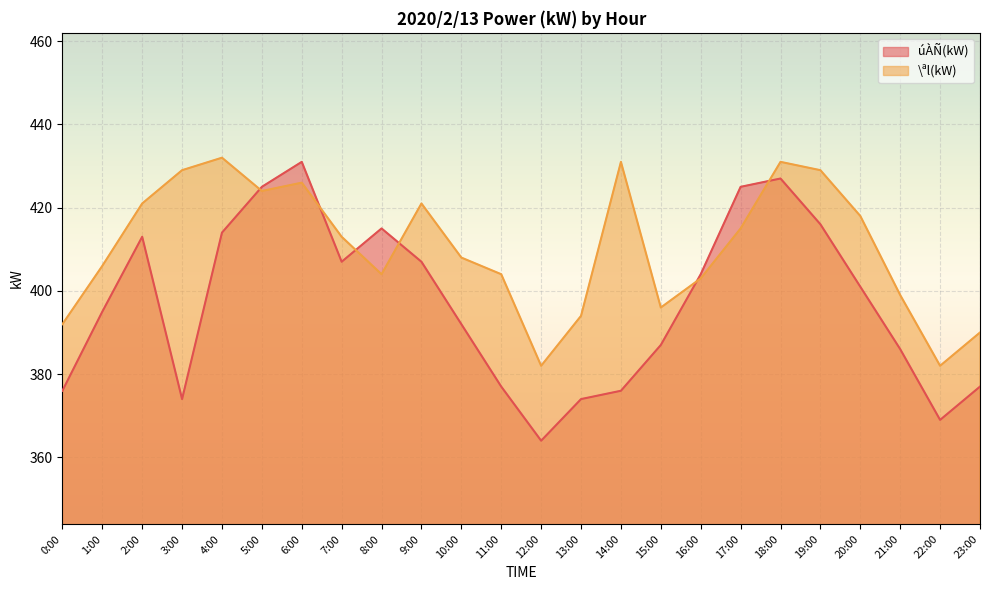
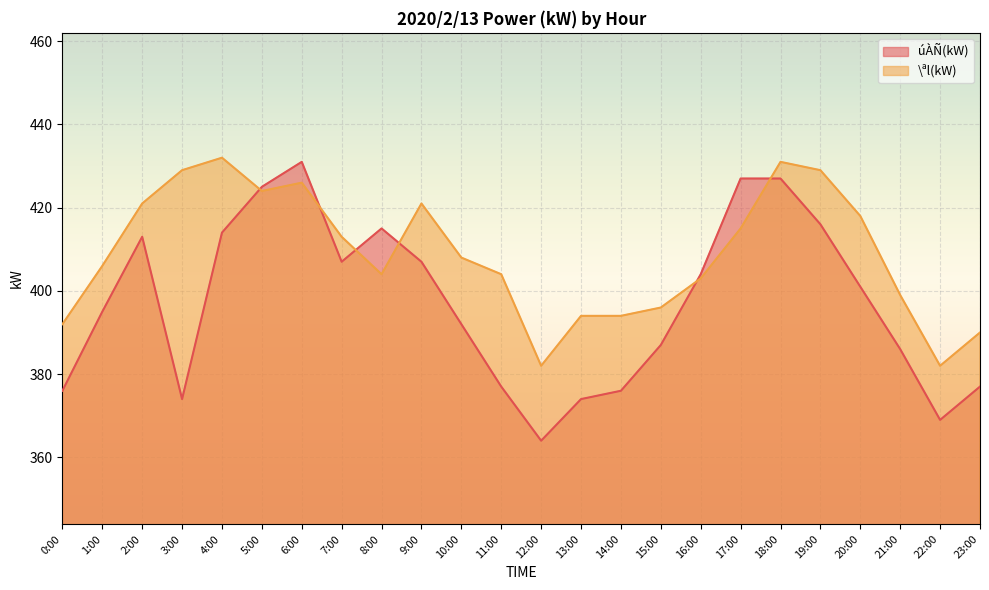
  {
    "úÀÑ(kW)": {
      "0:00": 376,
      "1:00": 395,
      "2:00": 413,
      "3:00": 374,
      "4:00": 414,
      "5:00": 425,
      "6:00": 431,
      "7:00": 407,
      "8:00": 415,
      "9:00": 407,
      "10:00": 392,
      "11:00": 377,
      "12:00": 364,
      "13:00": 374,
      "14:00": 376,
      "15:00": 387,
      "16:00": 404,
-     "17:00": 425,
+     "17:00": 427,
      "18:00": 427,
      "19:00": 416,
      "20:00": 401,
      "21:00": 386,
      "22:00": 369,
      "23:00": 377
    },
    "\\ªl(kW)": {
      "0:00": 392,
      "1:00": 406,
      "2:00": 421,
      "3:00": 429,
      "4:00": 432,
      "5:00": 424,
      "6:00": 426,
      "7:00": 413,
      "8:00": 404,
      "9:00": 421,
      "10:00": 408,
      "11:00": 404,
      "12:00": 382,
      "13:00": 394,
-     "14:00": 431,
+     "14:00": 394,
      "15:00": 396,
      "16:00": 403,
      "17:00": 415,
      "18:00": 431,
      "19:00": 429,
      "20:00": 418,
      "21:00": 399,
      "22:00": 382,
      "23:00": 390
    }
  }
